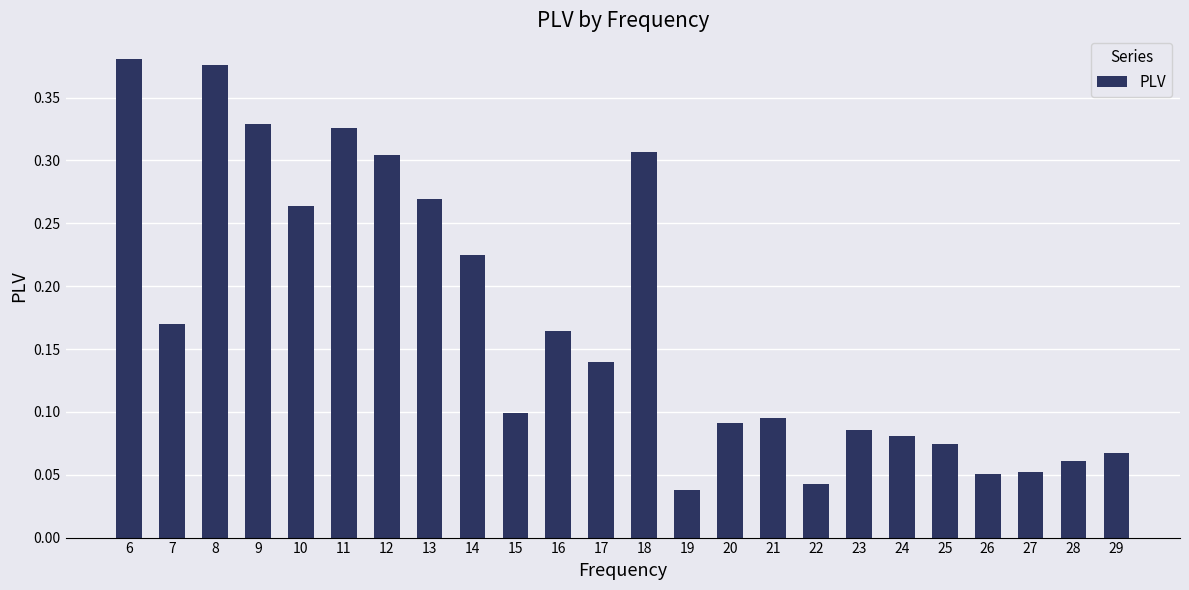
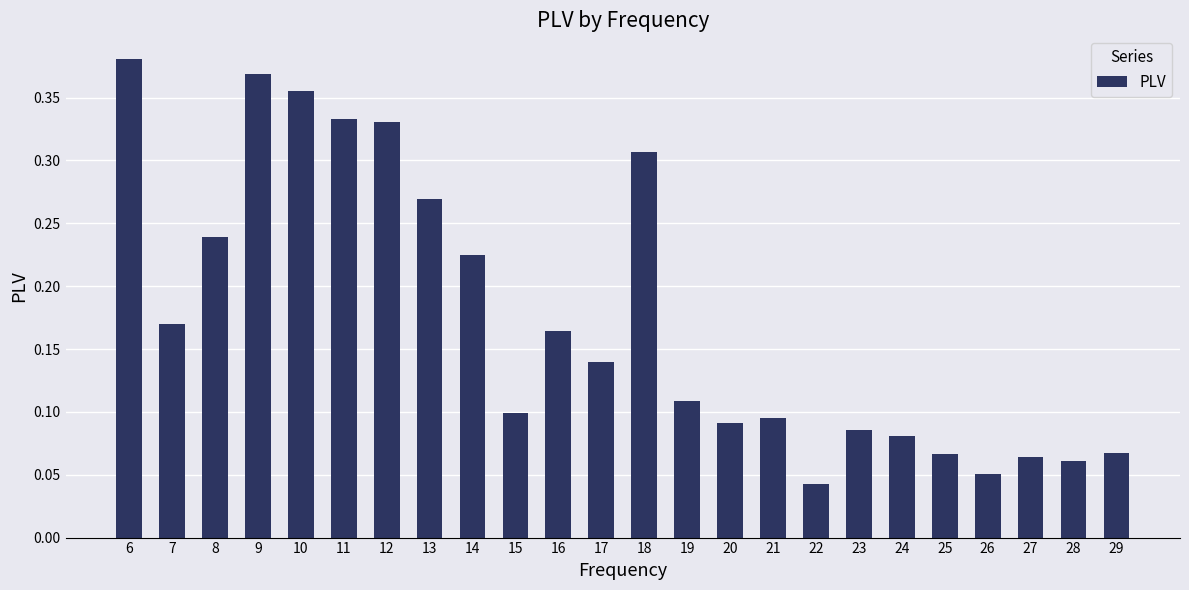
  {
    "6": 0.381,
    "7": 0.170,
-   "8": 0.376,
-   "9": 0.329,
-   "10": 0.264,
-   "11": 0.326,
-   "12": 0.304,
+   "8": 0.239,
+   "9": 0.369,
+   "10": 0.355,
+   "11": 0.333,
+   "12": 0.331,
    "13": 0.269,
    "14": 0.225,
    "15": 0.099,
    "16": 0.165,
    "17": 0.140,
    "18": 0.307,
-   "19": 0.038,
+   "19": 0.109,
    "20": 0.091,
    "21": 0.095,
    "22": 0.043,
    "23": 0.086,
    "24": 0.080,
-   "25": 0.075,
+   "25": 0.067,
    "26": 0.051,
-   "27": 0.052,
+   "27": 0.064,
    "28": 0.061,
    "29": 0.068
  }
